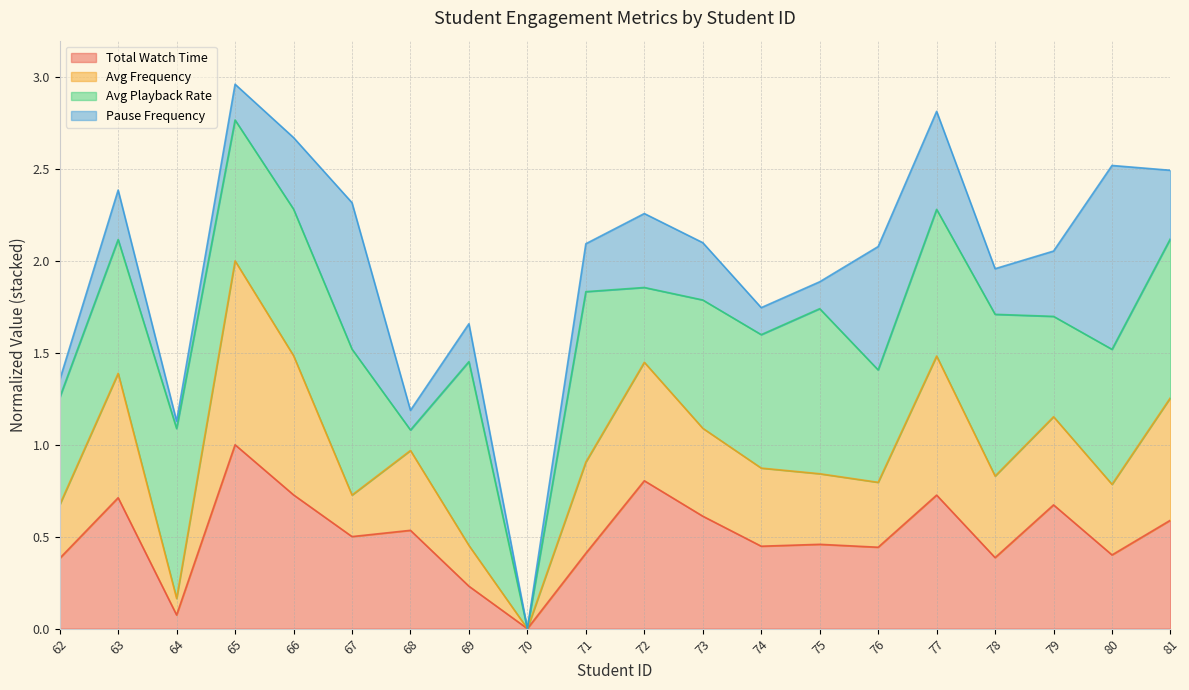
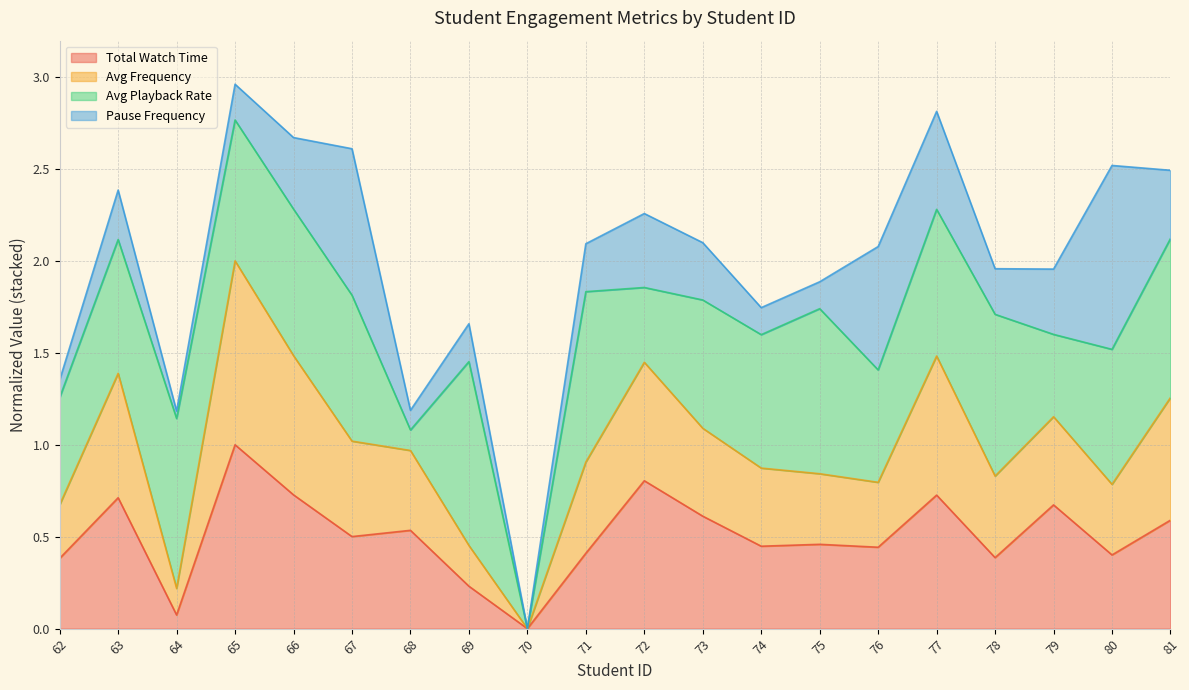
  {
    "Total Watch Time": {
      "62": 0.38,
      "63": 0.71,
      "64": 0.07,
      "65": 1.00,
      "66": 0.73,
      "67": 0.50,
      "68": 0.53,
      "69": 0.23,
      "71": 0.41,
      "72": 0.80,
      "73": 0.61,
      "74": 0.45,
      "75": 0.46,
      "76": 0.44,
      "77": 0.73,
      "78": 0.39,
      "79": 0.67,
      "80": 0.40,
      "81": 0.59
    },
    "Avg Frequency": {
      "62": 0.29,
      "63": 0.68,
-     "64": 0.09,
+     "64": 0.14,
      "65": 1.00,
      "66": 0.76,
-     "67": 0.23,
+     "67": 0.52,
      "68": 0.43,
      "69": 0.22,
      "71": 0.50,
      "72": 0.64,
      "73": 0.48,
      "74": 0.42,
      "75": 0.38,
      "76": 0.35,
      "77": 0.76,
      "78": 0.44,
      "79": 0.48,
      "80": 0.38,
      "81": 0.67
    },
    "Avg Playback Rate": {
      "62": 0.58,
      "63": 0.73,
      "64": 0.92,
      "65": 0.77,
      "66": 0.80,
      "67": 0.79,
      "68": 0.11,
      "69": 1.00,
      "71": 0.93,
      "72": 0.41,
      "73": 0.70,
      "74": 0.73,
      "75": 0.90,
      "76": 0.61,
      "77": 0.80,
      "78": 0.88,
-     "79": 0.55,
+     "79": 0.45,
      "80": 0.73,
      "81": 0.87
    },
    "Pause Frequency": {
      "62": 0.10,
      "63": 0.27,
      "64": 0.04,
      "65": 0.19,
      "66": 0.39,
      "67": 0.80,
      "68": 0.11,
      "69": 0.21,
      "71": 0.26,
      "72": 0.40,
      "73": 0.31,
      "74": 0.15,
      "75": 0.15,
      "76": 0.67,
      "77": 0.53,
      "78": 0.25,
      "79": 0.36,
      "80": 1.00,
      "81": 0.37
    }
  }
